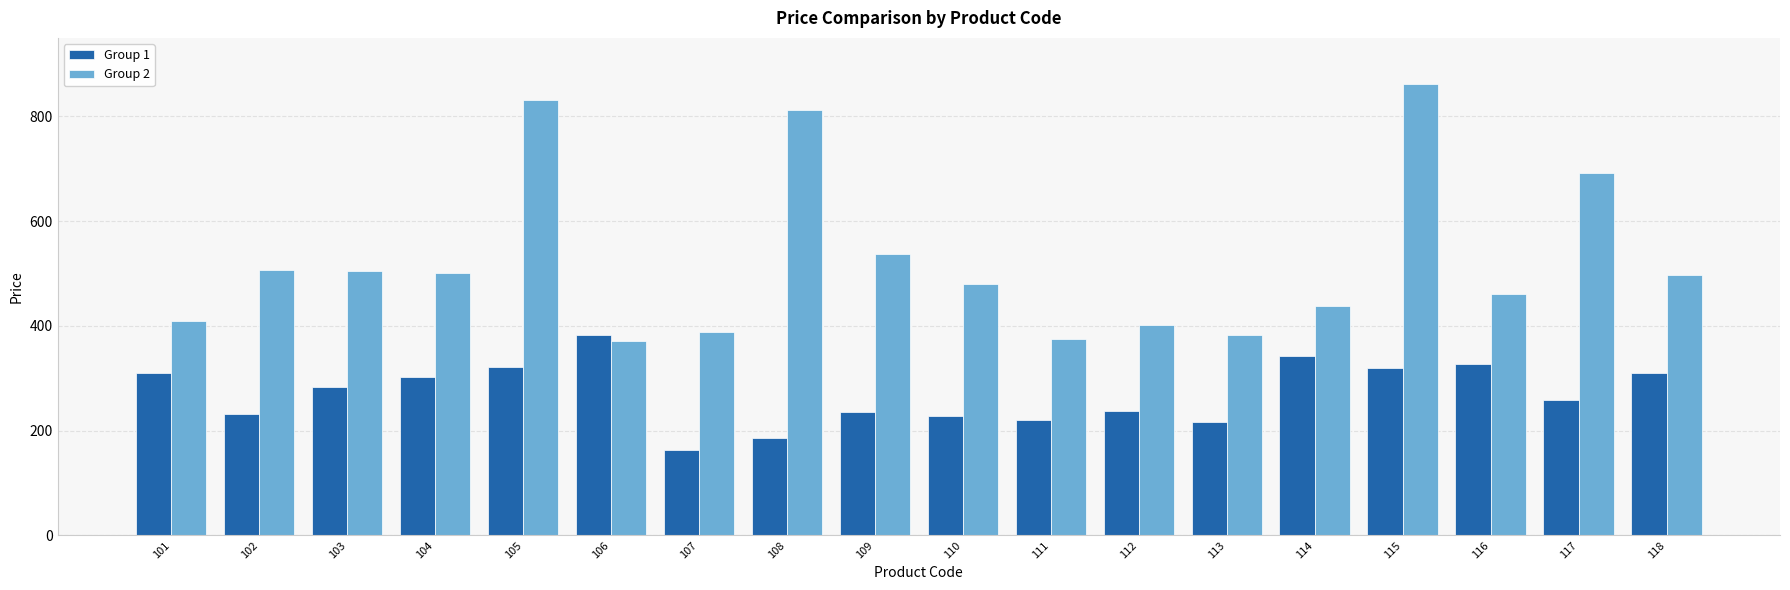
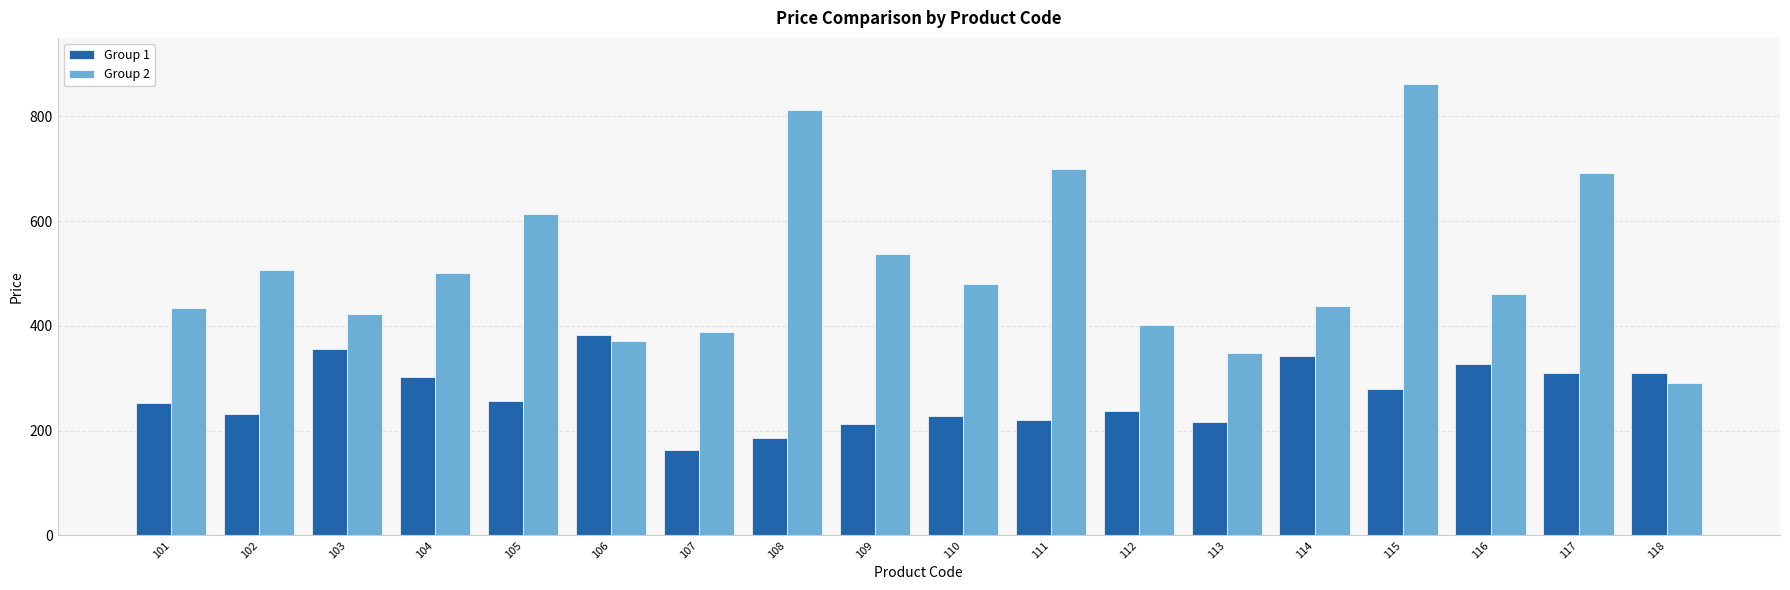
  {
    "Group 1": {
-     "101": 310,
+     "101": 250,
      "102": 230,
-     "103": 280,
+     "103": 360,
      "104": 300,
-     "105": 320,
+     "105": 260,
      "106": 380,
      "107": 160,
      "108": 190,
-     "109": 240,
+     "109": 210,
      "110": 230,
      "111": 220,
      "112": 240,
      "113": 220,
      "114": 340,
-     "115": 320,
+     "115": 280,
      "116": 330,
-     "117": 260,
+     "117": 310,
      "118": 310
    },
    "Group 2": {
-     "101": 410,
+     "101": 430,
      "102": 510,
-     "103": 510,
+     "103": 420,
      "104": 500,
-     "105": 830,
+     "105": 610,
      "106": 370,
      "107": 390,
      "108": 810,
      "109": 540,
      "110": 480,
-     "111": 370,
+     "111": 700,
      "112": 400,
-     "113": 380,
+     "113": 350,
      "114": 440,
      "115": 860,
      "116": 460,
      "117": 690,
-     "118": 500
+     "118": 290
    }
  }
